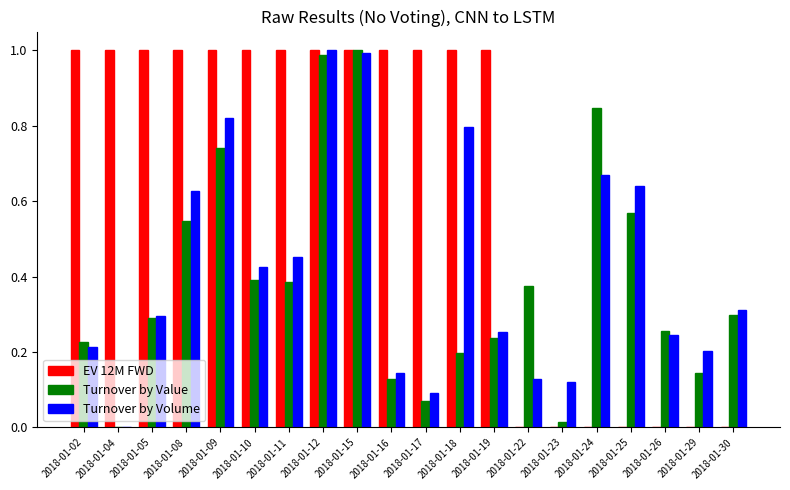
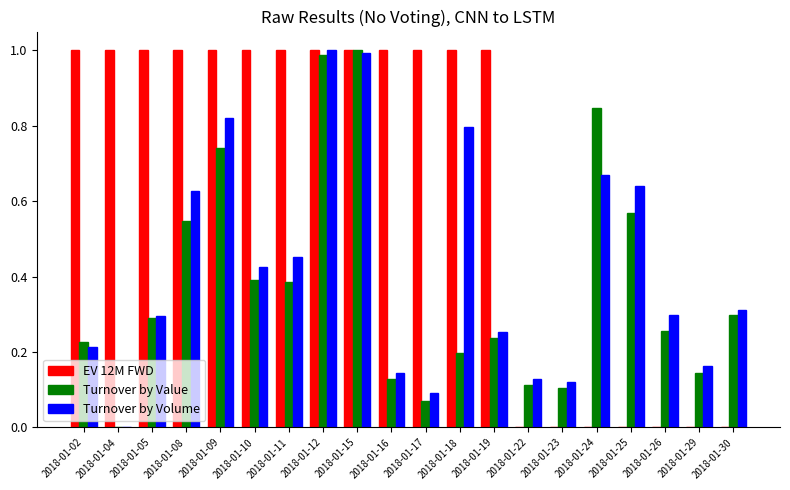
  {
    "EV 12M FWD": {
      "2018-01-02": 1.00,
      "2018-01-04": 1.00,
      "2018-01-05": 1.00,
      "2018-01-08": 1.00,
      "2018-01-09": 1.00,
      "2018-01-10": 1.00,
      "2018-01-11": 1.00,
      "2018-01-12": 1.00,
      "2018-01-15": 1.00,
      "2018-01-16": 1.00,
      "2018-01-17": 1.00,
      "2018-01-18": 1.00,
      "2018-01-19": 1.00,
      "2018-01-22": 0.00,
      "2018-01-23": 0.00,
      "2018-01-24": 0.00,
      "2018-01-25": 0.00,
      "2018-01-26": 0.00,
      "2018-01-29": 0.00,
      "2018-01-30": 0.00
    },
    "Turnover by Value": {
      "2018-01-02": 0.23,
      "2018-01-04": 0.00,
      "2018-01-05": 0.29,
      "2018-01-08": 0.55,
      "2018-01-09": 0.74,
      "2018-01-10": 0.39,
      "2018-01-11": 0.39,
      "2018-01-12": 0.99,
      "2018-01-15": 1.00,
      "2018-01-16": 0.13,
      "2018-01-17": 0.07,
      "2018-01-18": 0.20,
      "2018-01-19": 0.24,
-     "2018-01-22": 0.37,
-     "2018-01-23": 0.01,
+     "2018-01-22": 0.11,
+     "2018-01-23": 0.11,
      "2018-01-24": 0.85,
      "2018-01-25": 0.57,
      "2018-01-26": 0.26,
      "2018-01-29": 0.14,
      "2018-01-30": 0.30
    },
    "Turnover by Volume": {
      "2018-01-02": 0.21,
      "2018-01-04": 0.00,
      "2018-01-05": 0.30,
      "2018-01-08": 0.63,
      "2018-01-09": 0.82,
      "2018-01-10": 0.43,
      "2018-01-11": 0.45,
      "2018-01-12": 1.00,
      "2018-01-15": 0.99,
      "2018-01-16": 0.15,
      "2018-01-17": 0.09,
      "2018-01-18": 0.80,
      "2018-01-19": 0.25,
      "2018-01-22": 0.13,
      "2018-01-23": 0.12,
      "2018-01-24": 0.67,
      "2018-01-25": 0.64,
-     "2018-01-26": 0.24,
-     "2018-01-29": 0.20,
+     "2018-01-26": 0.30,
+     "2018-01-29": 0.16,
      "2018-01-30": 0.31
    }
  }
